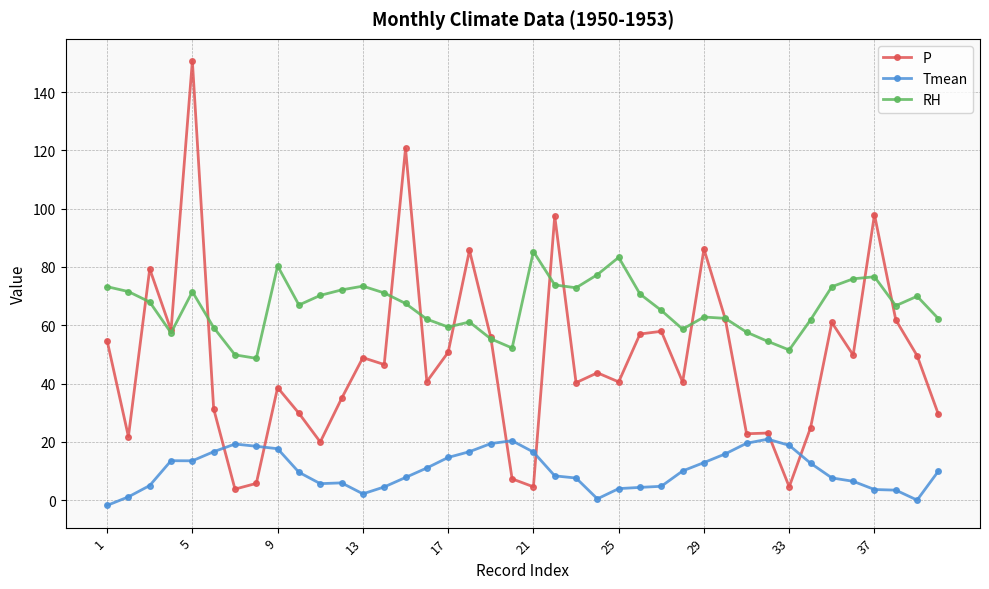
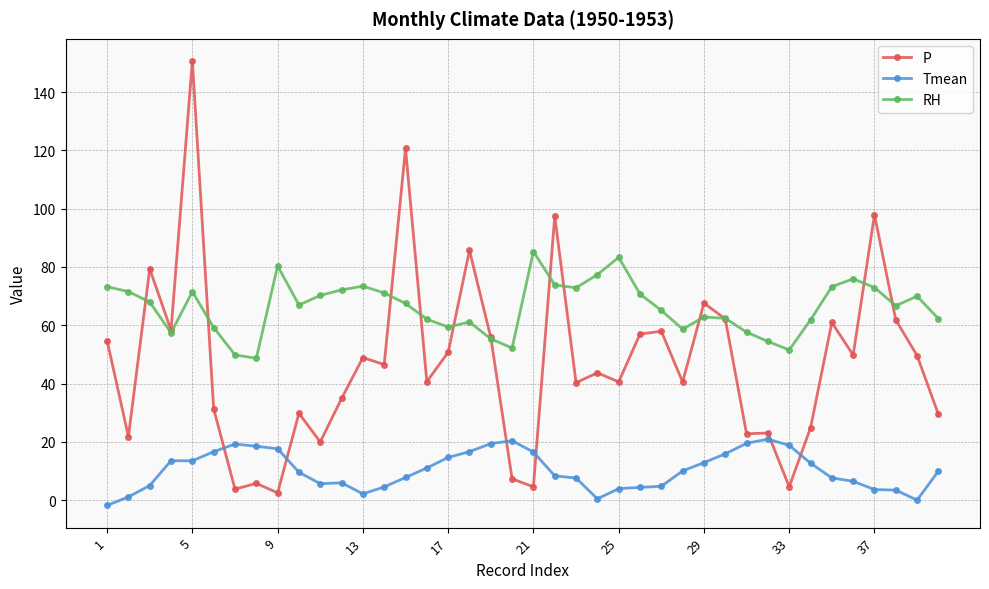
  {
    "P": {
      "1": 55,
      "5": 151,
-     "9": 39,
+     "9": 3,
      "13": 49,
      "17": 51,
      "21": 5,
      "25": 41,
-     "29": 86,
+     "29": 68,
      "33": 5,
      "37": 98
    },
    "Tmean": {
      "1": -2,
      "5": 14,
      "9": 18,
      "13": 2,
      "17": 15,
      "21": 17,
      "25": 4,
      "29": 13,
      "33": 19,
      "37": 4
    },
    "RH": {
      "1": 73,
      "5": 72,
      "9": 80,
      "13": 73,
      "17": 59,
      "21": 85,
      "25": 83,
      "29": 63,
      "33": 52,
-     "37": 77
+     "37": 73
    }
  }
